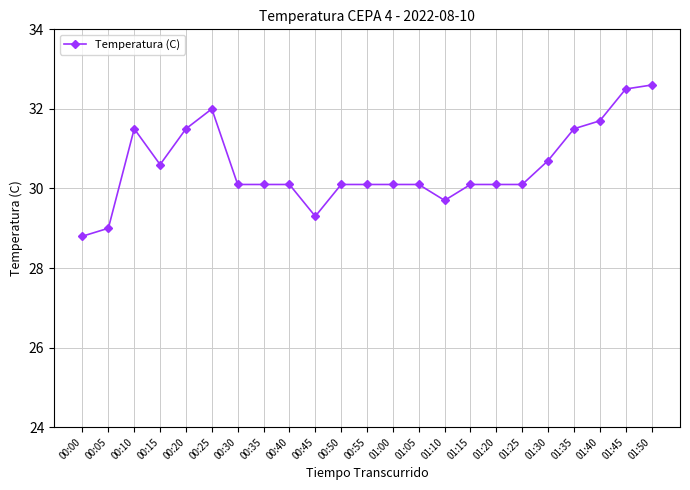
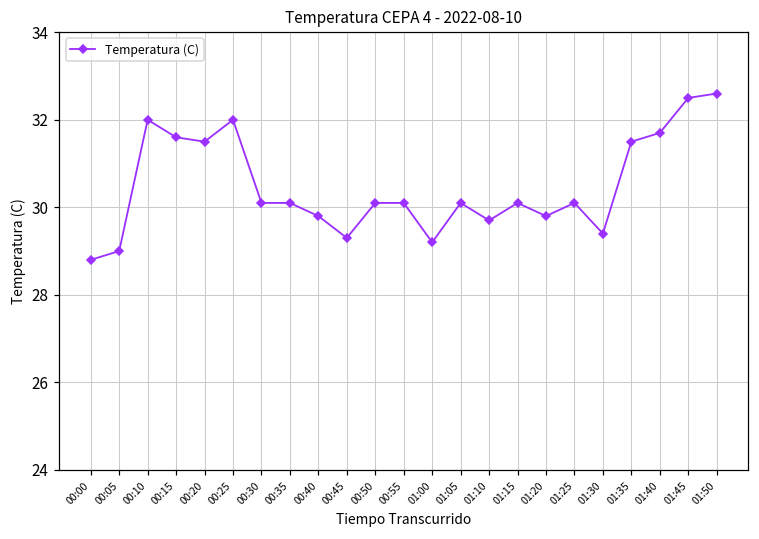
  {
    "00:00": 28.8,
    "00:05": 29.0,
-   "00:10": 31.5,
-   "00:15": 30.6,
+   "00:10": 32.0,
+   "00:15": 31.6,
    "00:20": 31.5,
    "00:25": 32.0,
    "00:30": 30.1,
    "00:35": 30.1,
-   "00:40": 30.1,
+   "00:40": 29.8,
    "00:45": 29.3,
    "00:50": 30.1,
    "00:55": 30.1,
-   "01:00": 30.1,
+   "01:00": 29.2,
    "01:05": 30.1,
    "01:10": 29.7,
    "01:15": 30.1,
-   "01:20": 30.1,
+   "01:20": 29.8,
    "01:25": 30.1,
-   "01:30": 30.7,
+   "01:30": 29.4,
    "01:35": 31.5,
    "01:40": 31.7,
    "01:45": 32.5,
    "01:50": 32.6
  }
